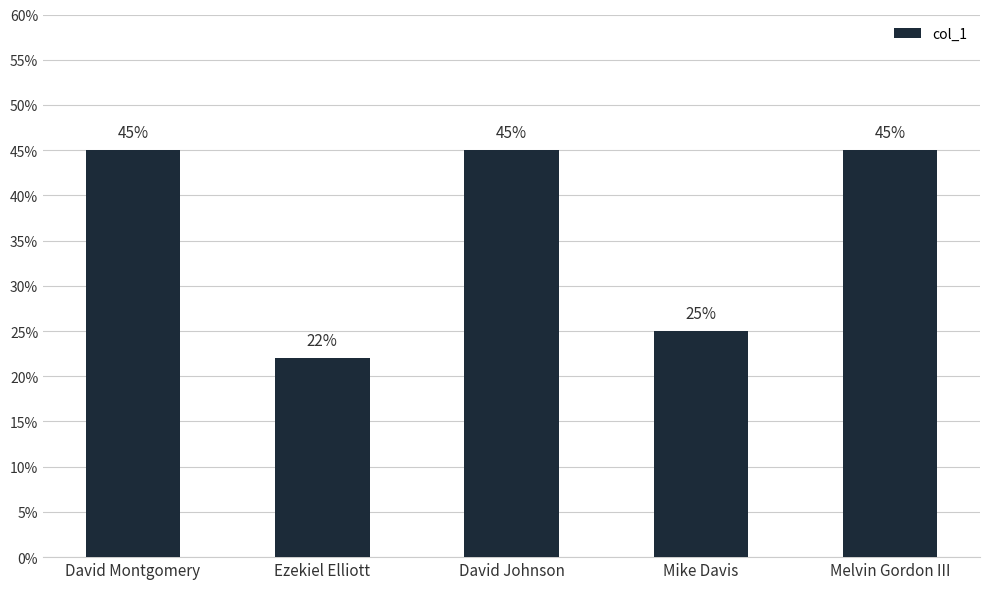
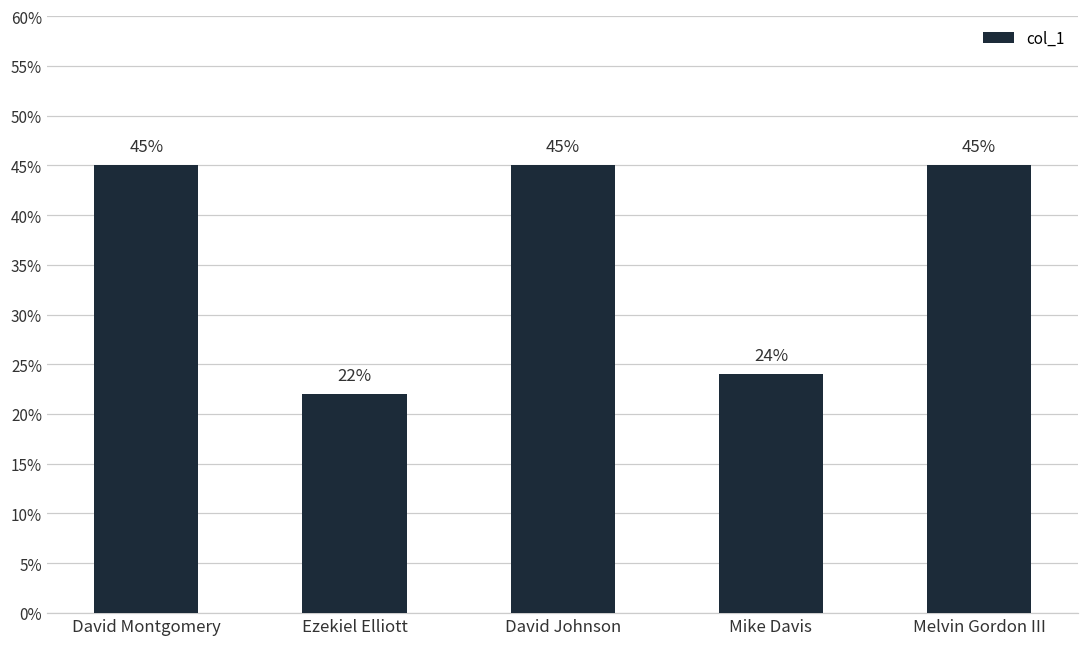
  {
    "David Montgomery": "45%",
    "Ezekiel Elliott": "22%",
    "David Johnson": "45%",
-   "Mike Davis": "25%",
+   "Mike Davis": "24%",
    "Melvin Gordon III": "45%"
  }
